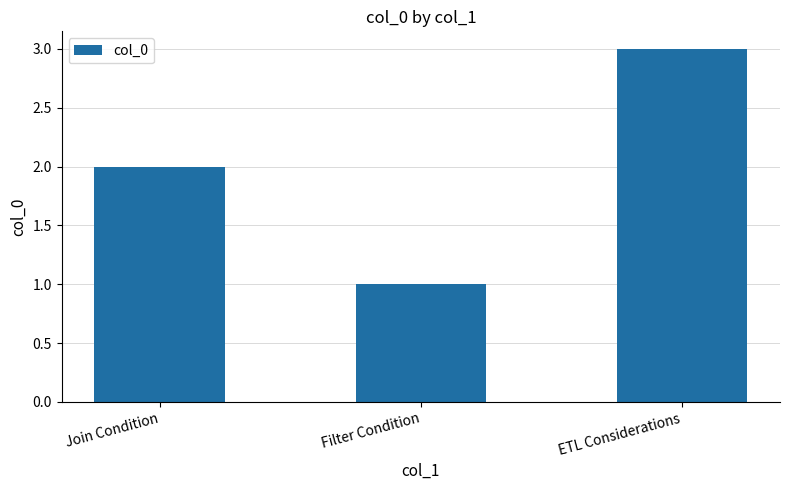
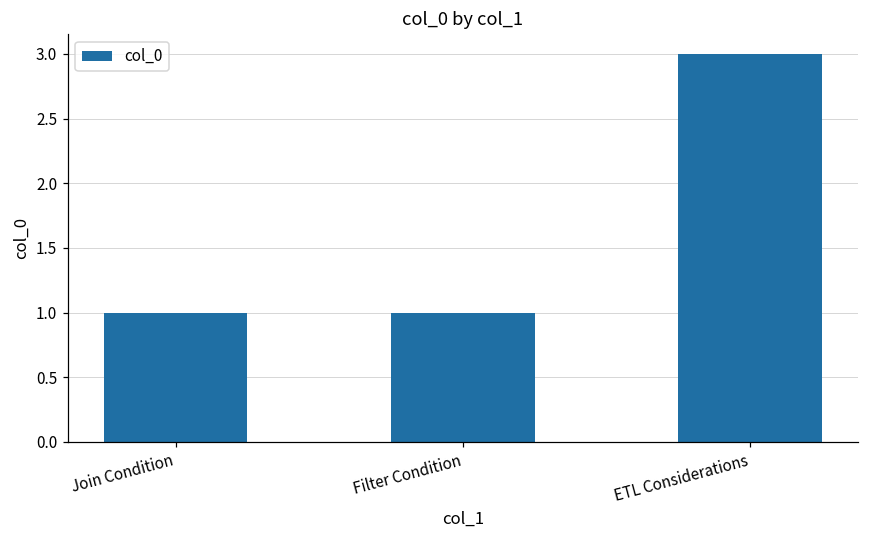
  {
-   "Join Condition": 2,
+   "Join Condition": 1,
    "Filter Condition": 1,
    "ETL Considerations": 3
  }
